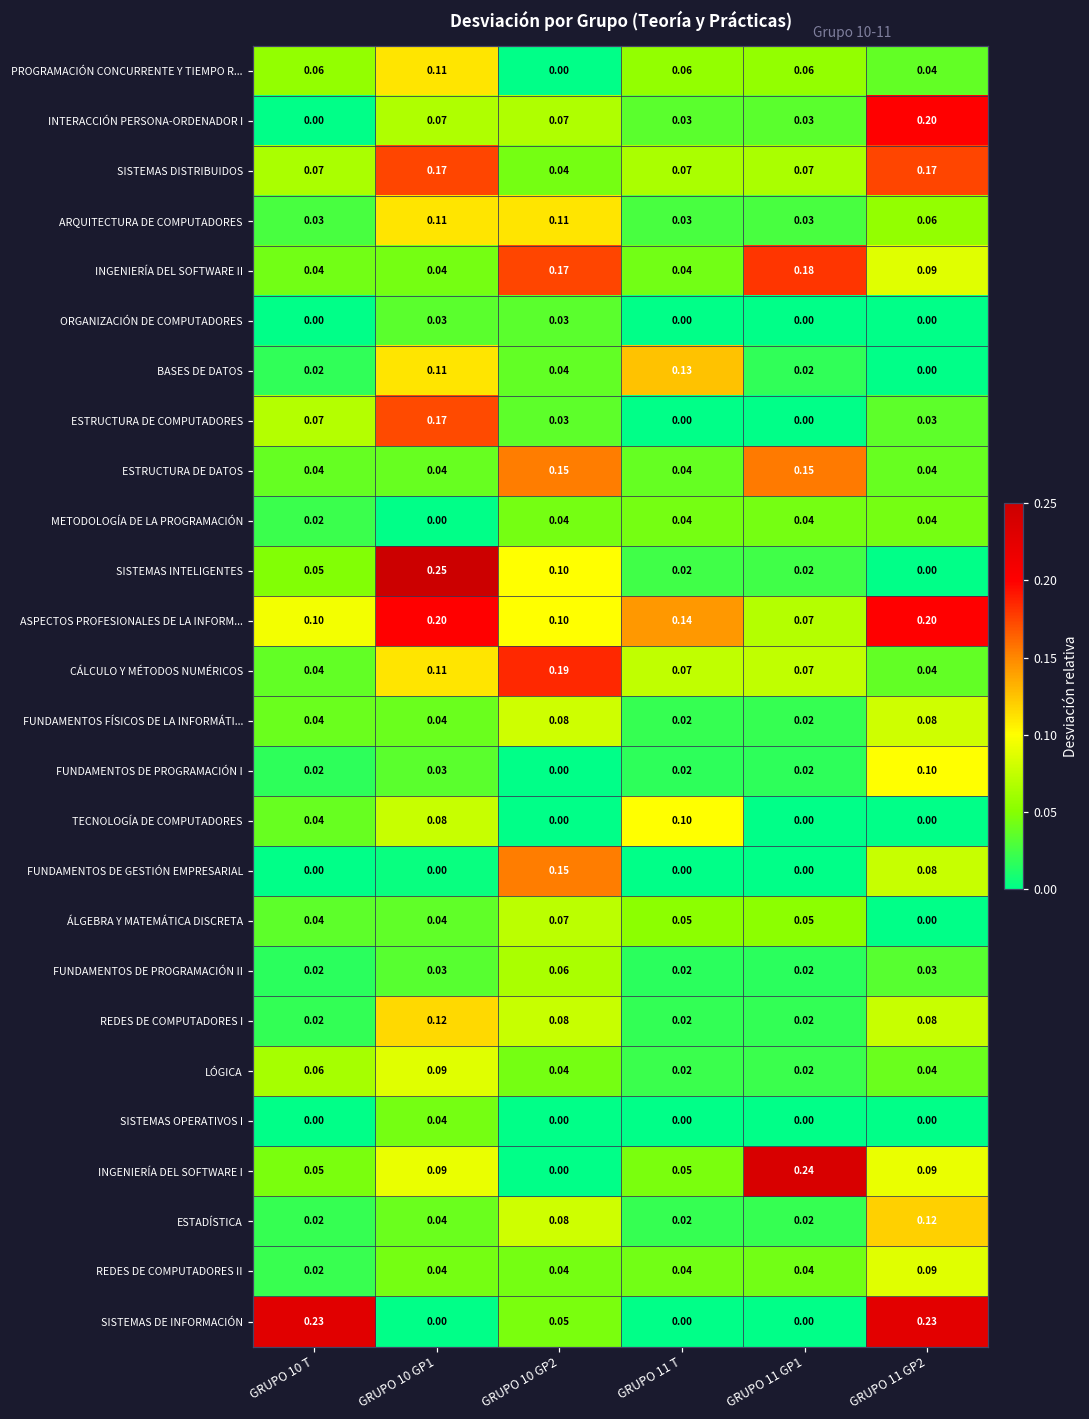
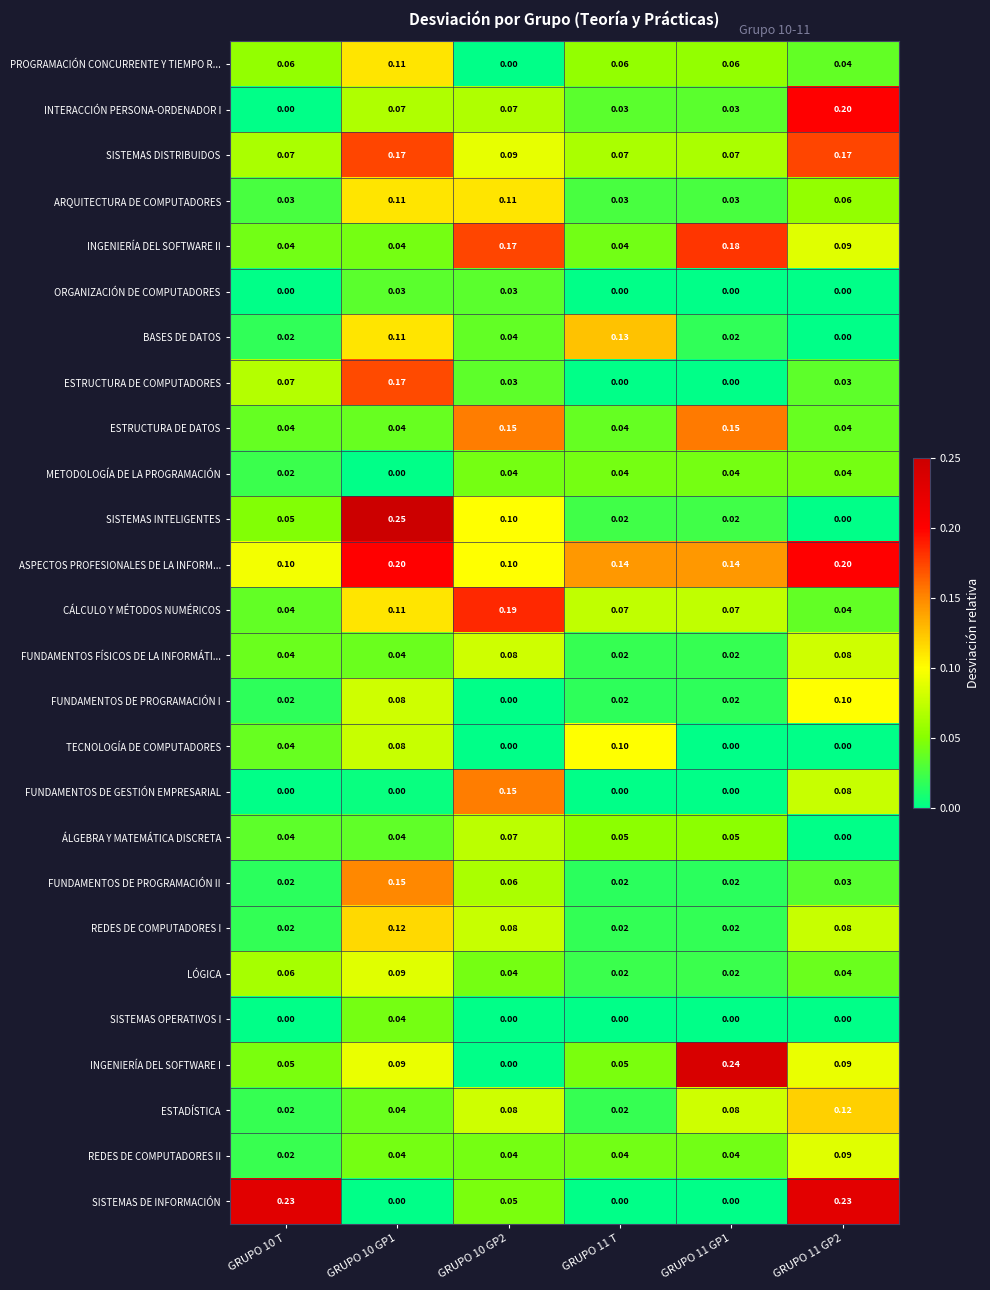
  {
    "PROGRAMACIÓN CONCURRENTE Y TIEMPO R...": {
      "GRUPO 10 T": 0.06,
      "GRUPO 10 GP1": 0.11,
      "GRUPO 10 GP2": 0.00,
      "GRUPO 11 T": 0.06,
      "GRUPO 11 GP1": 0.06,
      "GRUPO 11 GP2": 0.04
    },
    "INTERACCIÓN PERSONA-ORDENADOR I": {
      "GRUPO 10 T": 0.00,
      "GRUPO 10 GP1": 0.07,
      "GRUPO 10 GP2": 0.07,
      "GRUPO 11 T": 0.03,
      "GRUPO 11 GP1": 0.03,
      "GRUPO 11 GP2": 0.20
    },
    "SISTEMAS DISTRIBUIDOS": {
      "GRUPO 10 T": 0.07,
      "GRUPO 10 GP1": 0.17,
-     "GRUPO 10 GP2": 0.04,
+     "GRUPO 10 GP2": 0.09,
      "GRUPO 11 T": 0.07,
      "GRUPO 11 GP1": 0.07,
      "GRUPO 11 GP2": 0.17
    },
    "ARQUITECTURA DE COMPUTADORES": {
      "GRUPO 10 T": 0.03,
      "GRUPO 10 GP1": 0.11,
      "GRUPO 10 GP2": 0.11,
      "GRUPO 11 T": 0.03,
      "GRUPO 11 GP1": 0.03,
      "GRUPO 11 GP2": 0.06
    },
    "INGENIERÍA DEL SOFTWARE II": {
      "GRUPO 10 T": 0.04,
      "GRUPO 10 GP1": 0.04,
      "GRUPO 10 GP2": 0.17,
      "GRUPO 11 T": 0.04,
      "GRUPO 11 GP1": 0.18,
      "GRUPO 11 GP2": 0.09
    },
    "ORGANIZACIÓN DE COMPUTADORES": {
      "GRUPO 10 T": 0.00,
      "GRUPO 10 GP1": 0.03,
      "GRUPO 10 GP2": 0.03,
      "GRUPO 11 T": 0.00,
      "GRUPO 11 GP1": 0.00,
      "GRUPO 11 GP2": 0.00
    },
    "BASES DE DATOS": {
      "GRUPO 10 T": 0.02,
      "GRUPO 10 GP1": 0.11,
      "GRUPO 10 GP2": 0.04,
      "GRUPO 11 T": 0.13,
      "GRUPO 11 GP1": 0.02,
      "GRUPO 11 GP2": 0.00
    },
    "ESTRUCTURA DE COMPUTADORES": {
      "GRUPO 10 T": 0.07,
      "GRUPO 10 GP1": 0.17,
      "GRUPO 10 GP2": 0.03,
      "GRUPO 11 T": 0.00,
      "GRUPO 11 GP1": 0.00,
      "GRUPO 11 GP2": 0.03
    },
    "ESTRUCTURA DE DATOS": {
      "GRUPO 10 T": 0.04,
      "GRUPO 10 GP1": 0.04,
      "GRUPO 10 GP2": 0.15,
      "GRUPO 11 T": 0.04,
      "GRUPO 11 GP1": 0.15,
      "GRUPO 11 GP2": 0.04
    },
    "METODOLOGÍA DE LA PROGRAMACIÓN": {
      "GRUPO 10 T": 0.02,
      "GRUPO 10 GP1": 0.00,
      "GRUPO 10 GP2": 0.04,
      "GRUPO 11 T": 0.04,
      "GRUPO 11 GP1": 0.04,
      "GRUPO 11 GP2": 0.04
    },
    "SISTEMAS INTELIGENTES": {
      "GRUPO 10 T": 0.05,
      "GRUPO 10 GP1": 0.25,
      "GRUPO 10 GP2": 0.10,
      "GRUPO 11 T": 0.02,
      "GRUPO 11 GP1": 0.02,
      "GRUPO 11 GP2": 0.00
    },
    "ASPECTOS PROFESIONALES DE LA INFORM...": {
      "GRUPO 10 T": 0.10,
      "GRUPO 10 GP1": 0.20,
      "GRUPO 10 GP2": 0.10,
      "GRUPO 11 T": 0.14,
-     "GRUPO 11 GP1": 0.07,
+     "GRUPO 11 GP1": 0.14,
      "GRUPO 11 GP2": 0.20
    },
    "CÁLCULO Y MÉTODOS NUMÉRICOS": {
      "GRUPO 10 T": 0.04,
      "GRUPO 10 GP1": 0.11,
      "GRUPO 10 GP2": 0.19,
      "GRUPO 11 T": 0.07,
      "GRUPO 11 GP1": 0.07,
      "GRUPO 11 GP2": 0.04
    },
    "FUNDAMENTOS FÍSICOS DE LA INFORMÁTI...": {
      "GRUPO 10 T": 0.04,
      "GRUPO 10 GP1": 0.04,
      "GRUPO 10 GP2": 0.08,
      "GRUPO 11 T": 0.02,
      "GRUPO 11 GP1": 0.02,
      "GRUPO 11 GP2": 0.08
    },
    "FUNDAMENTOS DE PROGRAMACIÓN I": {
      "GRUPO 10 T": 0.02,
-     "GRUPO 10 GP1": 0.03,
+     "GRUPO 10 GP1": 0.08,
      "GRUPO 10 GP2": 0.00,
      "GRUPO 11 T": 0.02,
      "GRUPO 11 GP1": 0.02,
      "GRUPO 11 GP2": 0.10
    },
    "TECNOLOGÍA DE COMPUTADORES": {
      "GRUPO 10 T": 0.04,
      "GRUPO 10 GP1": 0.08,
      "GRUPO 10 GP2": 0.00,
      "GRUPO 11 T": 0.10,
      "GRUPO 11 GP1": 0.00,
      "GRUPO 11 GP2": 0.00
    },
    "FUNDAMENTOS DE GESTIÓN EMPRESARIAL": {
      "GRUPO 10 T": 0.00,
      "GRUPO 10 GP1": 0.00,
      "GRUPO 10 GP2": 0.15,
      "GRUPO 11 T": 0.00,
      "GRUPO 11 GP1": 0.00,
      "GRUPO 11 GP2": 0.08
    },
    "ÁLGEBRA Y MATEMÁTICA DISCRETA": {
      "GRUPO 10 T": 0.04,
      "GRUPO 10 GP1": 0.04,
      "GRUPO 10 GP2": 0.07,
      "GRUPO 11 T": 0.05,
      "GRUPO 11 GP1": 0.05,
      "GRUPO 11 GP2": 0.00
    },
    "FUNDAMENTOS DE PROGRAMACIÓN II": {
      "GRUPO 10 T": 0.02,
-     "GRUPO 10 GP1": 0.03,
+     "GRUPO 10 GP1": 0.15,
      "GRUPO 10 GP2": 0.06,
      "GRUPO 11 T": 0.02,
      "GRUPO 11 GP1": 0.02,
      "GRUPO 11 GP2": 0.03
    },
    "REDES DE COMPUTADORES I": {
      "GRUPO 10 T": 0.02,
      "GRUPO 10 GP1": 0.12,
      "GRUPO 10 GP2": 0.08,
      "GRUPO 11 T": 0.02,
      "GRUPO 11 GP1": 0.02,
      "GRUPO 11 GP2": 0.08
    },
    "LÓGICA": {
      "GRUPO 10 T": 0.06,
      "GRUPO 10 GP1": 0.09,
      "GRUPO 10 GP2": 0.04,
      "GRUPO 11 T": 0.02,
      "GRUPO 11 GP1": 0.02,
      "GRUPO 11 GP2": 0.04
    },
    "SISTEMAS OPERATIVOS I": {
      "GRUPO 10 T": 0.00,
      "GRUPO 10 GP1": 0.04,
      "GRUPO 10 GP2": 0.00,
      "GRUPO 11 T": 0.00,
      "GRUPO 11 GP1": 0.00,
      "GRUPO 11 GP2": 0.00
    },
    "INGENIERÍA DEL SOFTWARE I": {
      "GRUPO 10 T": 0.05,
      "GRUPO 10 GP1": 0.09,
      "GRUPO 10 GP2": 0.00,
      "GRUPO 11 T": 0.05,
      "GRUPO 11 GP1": 0.24,
      "GRUPO 11 GP2": 0.09
    },
    "ESTADÍSTICA": {
      "GRUPO 10 T": 0.02,
      "GRUPO 10 GP1": 0.04,
      "GRUPO 10 GP2": 0.08,
      "GRUPO 11 T": 0.02,
-     "GRUPO 11 GP1": 0.02,
+     "GRUPO 11 GP1": 0.08,
      "GRUPO 11 GP2": 0.12
    },
    "REDES DE COMPUTADORES II": {
      "GRUPO 10 T": 0.02,
      "GRUPO 10 GP1": 0.04,
      "GRUPO 10 GP2": 0.04,
      "GRUPO 11 T": 0.04,
      "GRUPO 11 GP1": 0.04,
      "GRUPO 11 GP2": 0.09
    },
    "SISTEMAS DE INFORMACIÓN": {
      "GRUPO 10 T": 0.23,
      "GRUPO 10 GP1": 0.00,
      "GRUPO 10 GP2": 0.05,
      "GRUPO 11 T": 0.00,
      "GRUPO 11 GP1": 0.00,
      "GRUPO 11 GP2": 0.23
    }
  }
